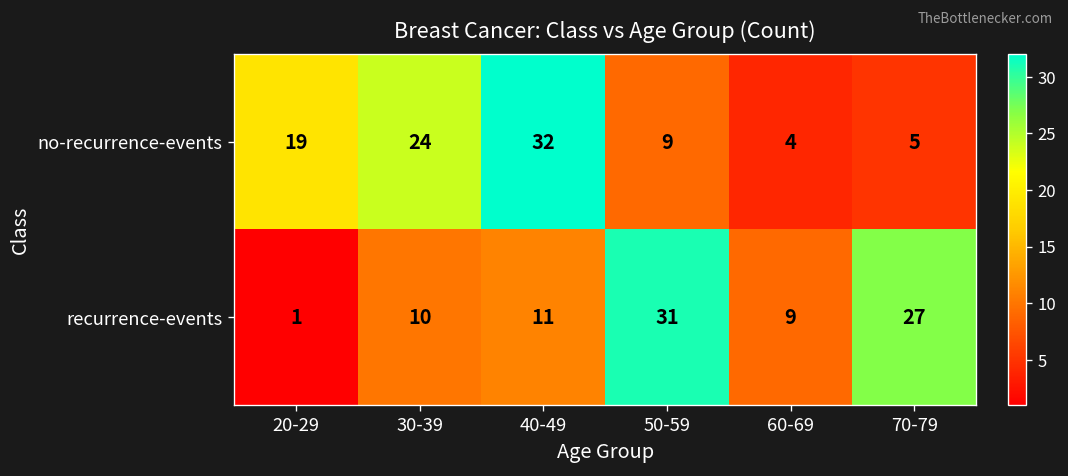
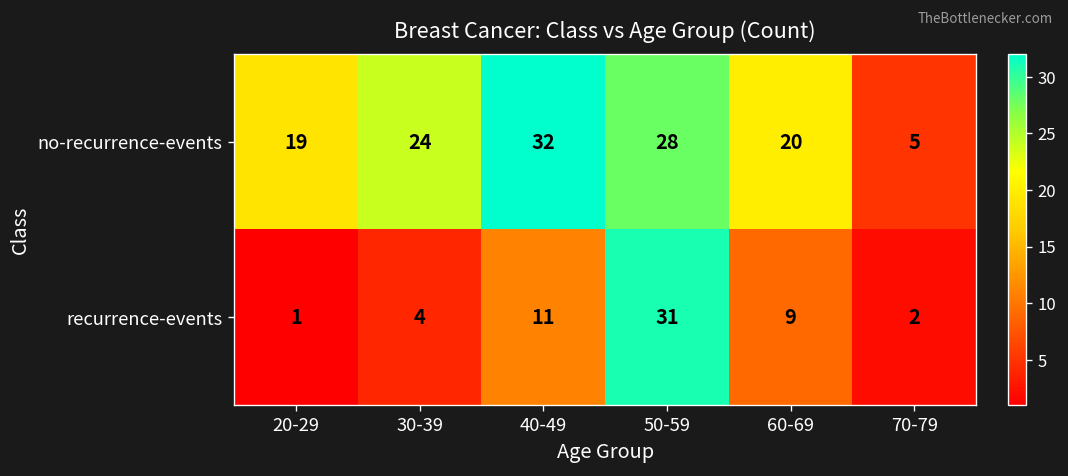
  {
    "no-recurrence-events": {
      "20-29": 19,
      "30-39": 24,
      "40-49": 32,
-     "50-59": 9,
-     "60-69": 4,
+     "50-59": 28,
+     "60-69": 20,
      "70-79": 5
    },
    "recurrence-events": {
      "20-29": 1,
-     "30-39": 10,
+     "30-39": 4,
      "40-49": 11,
      "50-59": 31,
      "60-69": 9,
-     "70-79": 27
+     "70-79": 2
    }
  }
